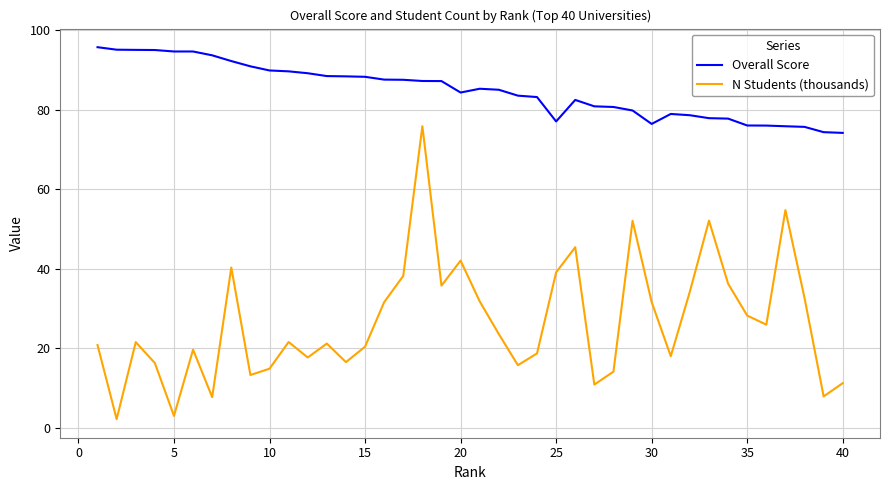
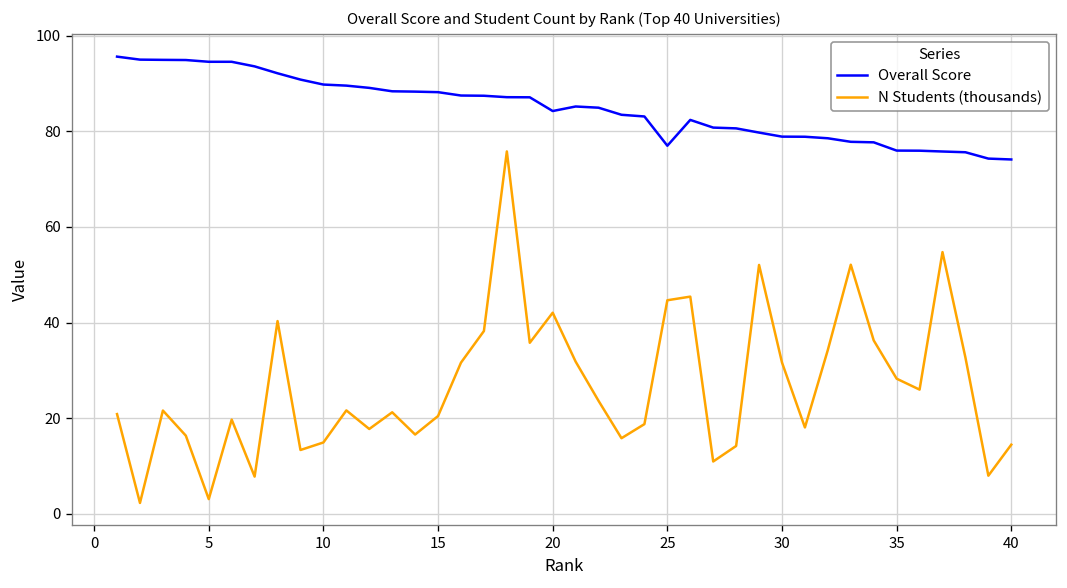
  {
    "Overall Score": {
      "5": 95,
      "10": 90,
      "15": 88,
      "20": 84,
      "25": 77,
-     "30": 76,
+     "30": 79,
      "35": 76,
      "40": 74
    },
    "N Students (thousands)": {
      "5": 3,
      "10": 15,
      "15": 20,
      "20": 42,
-     "25": 39,
+     "25": 45,
      "30": 32,
      "35": 28,
-     "40": 11
+     "40": 14
    }
  }
